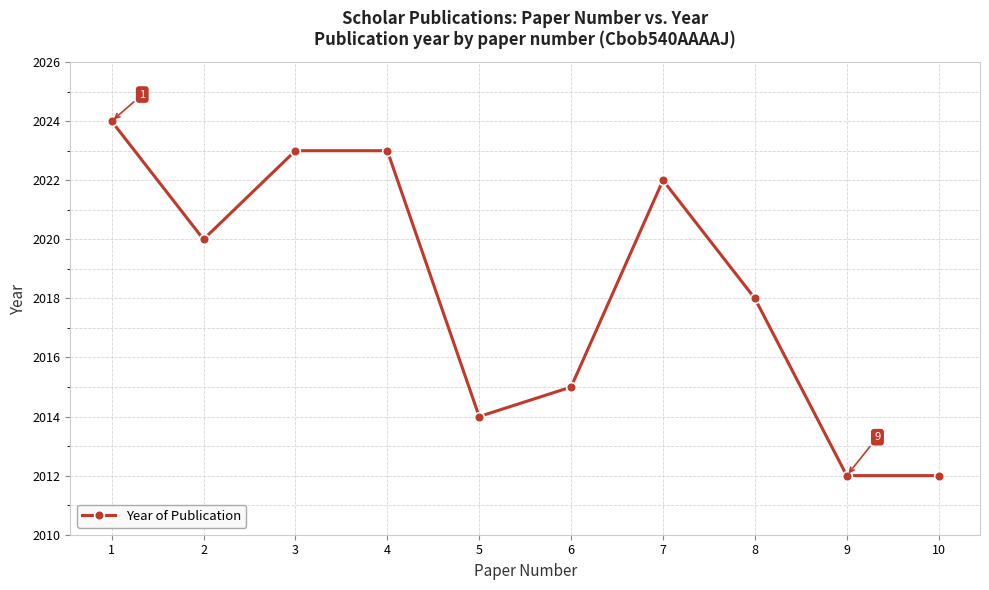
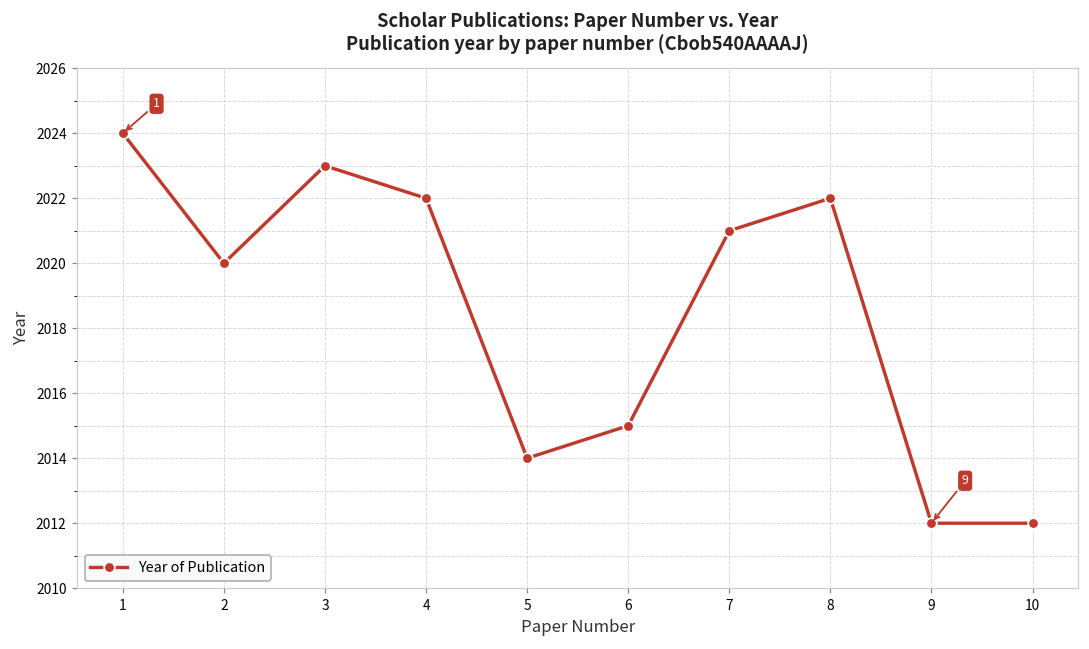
  {
    "1": 2024,
    "2": 2020,
    "3": 2023,
-   "4": 2023,
+   "4": 2022,
    "5": 2014,
    "6": 2015,
-   "7": 2022,
-   "8": 2018,
+   "7": 2021,
+   "8": 2022,
    "9": 2012,
    "10": 2012
  }
